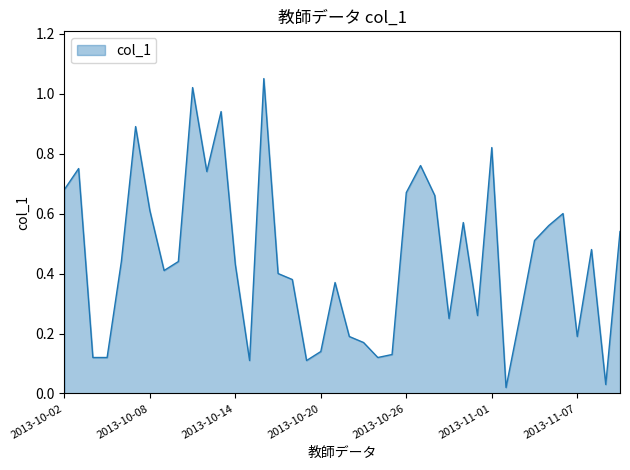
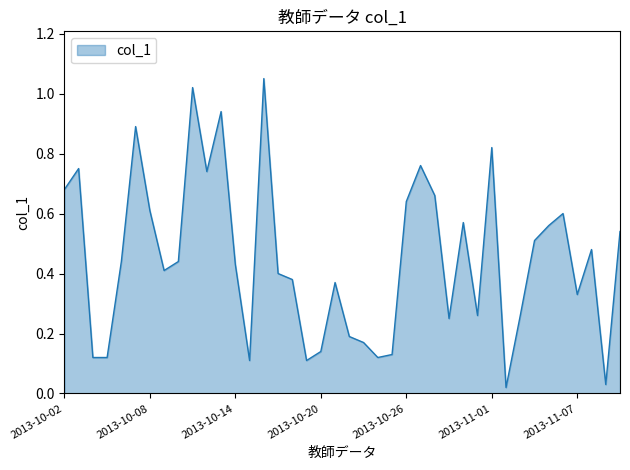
  {
    "2013-10-02": 0.68,
    "2013-10-08": 0.61,
    "2013-10-14": 0.43,
    "2013-10-20": 0.14,
-   "2013-10-26": 0.67,
+   "2013-10-26": 0.64,
    "2013-11-01": 0.82,
-   "2013-11-07": 0.19
+   "2013-11-07": 0.33
  }
